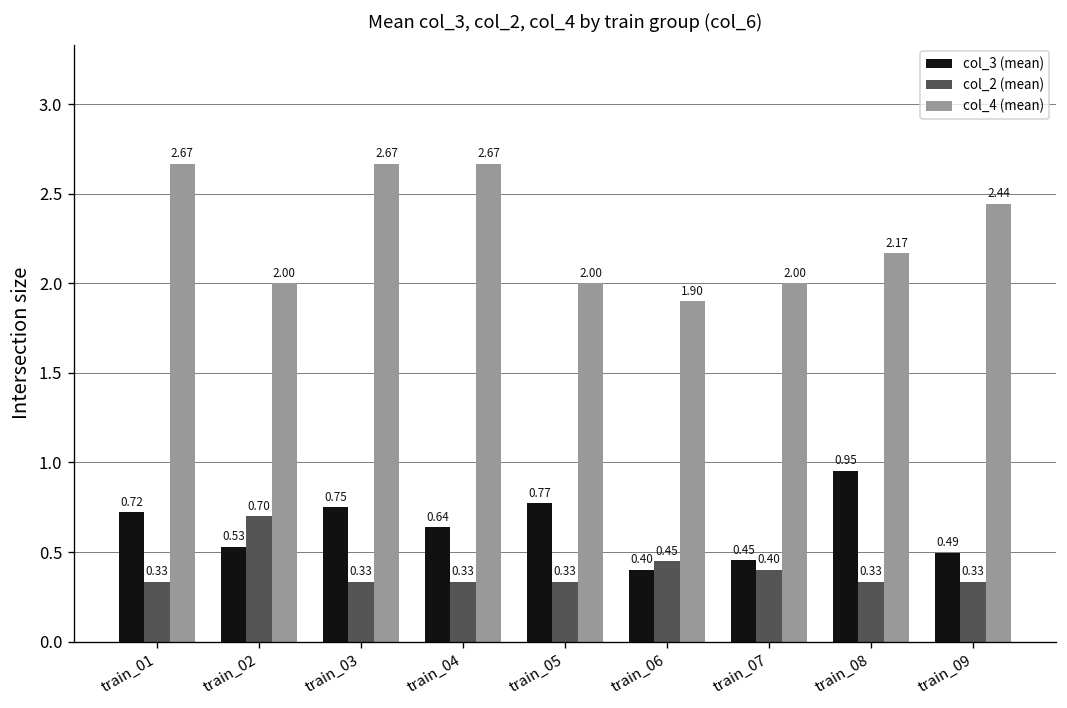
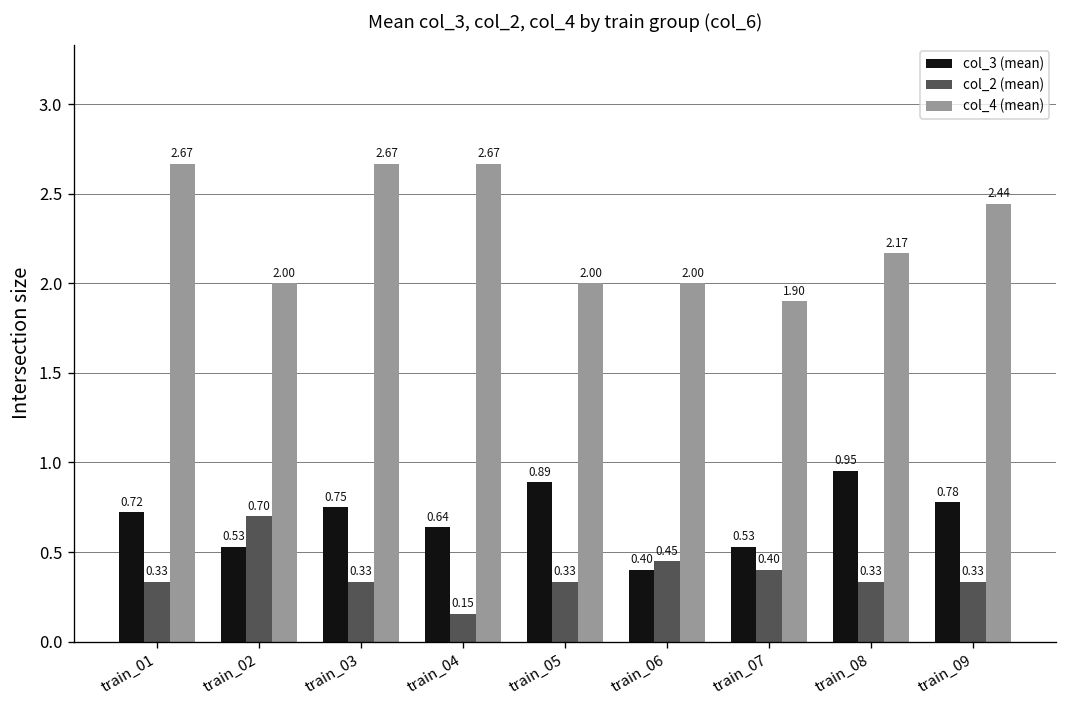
  {
    "col_3 (mean)": {
      "train_01": 0.72,
      "train_02": 0.53,
      "train_03": 0.75,
      "train_04": 0.64,
-     "train_05": 0.77,
+     "train_05": 0.89,
      "train_06": 0.40,
-     "train_07": 0.45,
+     "train_07": 0.53,
      "train_08": 0.95,
-     "train_09": 0.49
+     "train_09": 0.78
    },
    "col_2 (mean)": {
      "train_01": 0.33,
      "train_02": 0.70,
      "train_03": 0.33,
-     "train_04": 0.33,
+     "train_04": 0.15,
      "train_05": 0.33,
      "train_06": 0.45,
      "train_07": 0.40,
      "train_08": 0.33,
      "train_09": 0.33
    },
    "col_4 (mean)": {
      "train_01": 2.67,
      "train_02": 2.00,
      "train_03": 2.67,
      "train_04": 2.67,
      "train_05": 2.00,
-     "train_06": 1.90,
-     "train_07": 2.00,
+     "train_06": 2.00,
+     "train_07": 1.90,
      "train_08": 2.17,
      "train_09": 2.44
    }
  }
